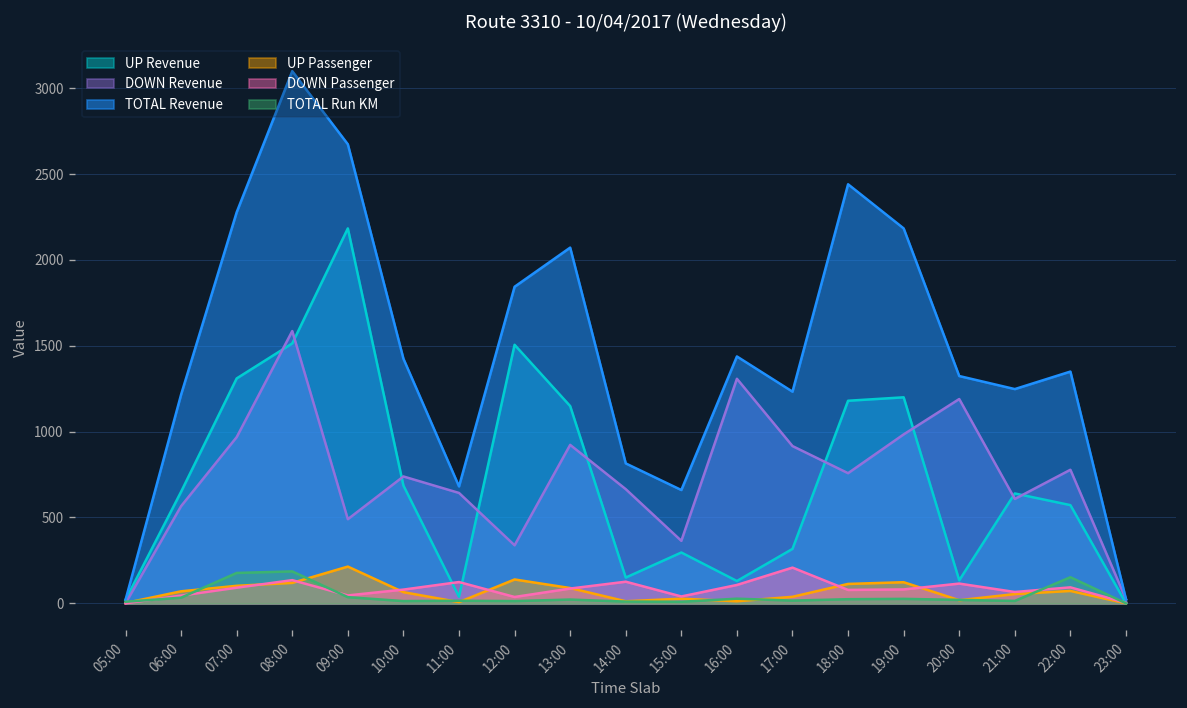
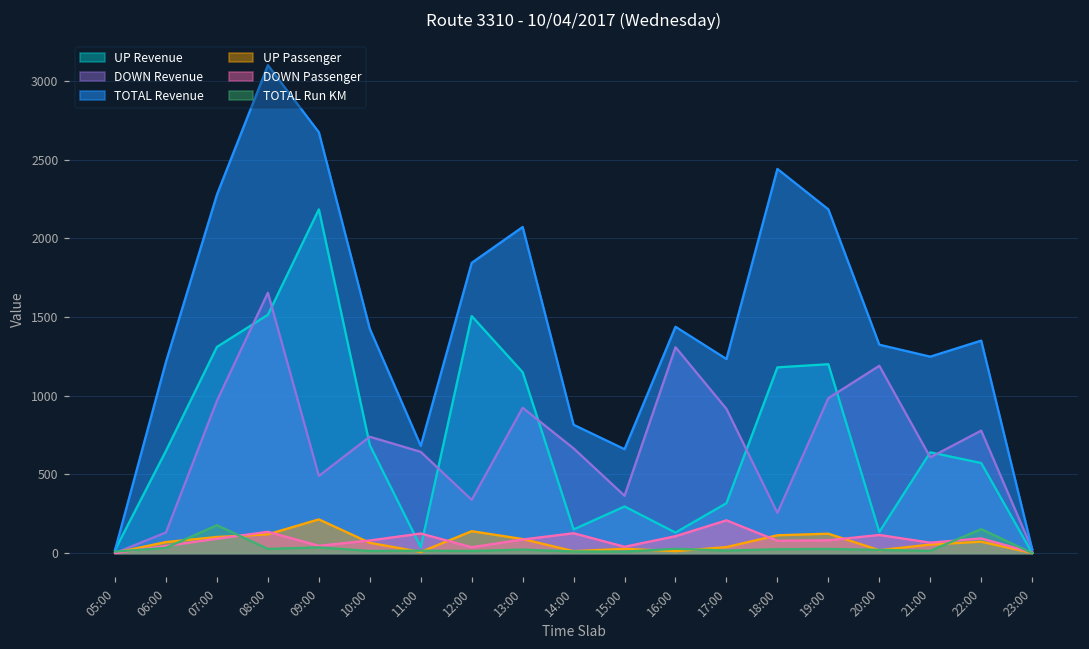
  {
    "UP Revenue": {
      "06:00": 650,
      "07:00": 1310,
      "08:00": 1510,
      "09:00": 2180,
      "10:00": 690,
      "11:00": 40,
      "12:00": 1510,
      "13:00": 1150,
      "14:00": 150,
      "15:00": 300,
      "16:00": 130,
      "17:00": 320,
      "18:00": 1180,
      "19:00": 1200,
      "20:00": 130,
      "21:00": 640,
      "22:00": 570
    },
    "DOWN Revenue": {
-     "06:00": 570,
+     "06:00": 130,
      "07:00": 970,
-     "08:00": 1590,
+     "08:00": 1650,
      "09:00": 490,
      "10:00": 740,
      "11:00": 640,
      "12:00": 340,
      "13:00": 920,
      "14:00": 670,
      "15:00": 360,
      "16:00": 1310,
      "17:00": 920,
-     "18:00": 760,
+     "18:00": 260,
      "19:00": 980,
      "20:00": 1190,
      "21:00": 610,
      "22:00": 780
    },
    "TOTAL Revenue": {
      "06:00": 1220,
      "07:00": 2280,
      "09:00": 2670,
      "10:00": 1430,
      "11:00": 680,
      "12:00": 1840,
      "13:00": 2070,
      "14:00": 820,
      "15:00": 660,
      "16:00": 1440,
      "17:00": 1230,
      "18:00": 2440,
      "19:00": 2180,
      "20:00": 1320,
      "21:00": 1250,
      "22:00": 1350
    },
    "UP Passenger": {
      "06:00": 70,
      "09:00": 210,
      "12:00": 140,
      "17:00": 40,
      "18:00": 110,
      "19:00": 120,
      "22:00": 70
    },
    "DOWN Passenger": {
      "11:00": 120,
      "12:00": 40,
      "14:00": 130,
      "16:00": 110,
      "17:00": 210,
      "18:00": 80,
      "19:00": 80,
      "20:00": 120,
      "22:00": 90
    },
    "TOTAL Run KM": {
      "07:00": 180,
-     "08:00": 190,
+     "08:00": 30,
      "10:00": 10,
      "12:00": 10,
      "13:00": 20,
      "15:00": 10,
      "17:00": 20,
      "18:00": 20,
      "19:00": 30,
      "21:00": 10,
      "22:00": 150
    }
  }
